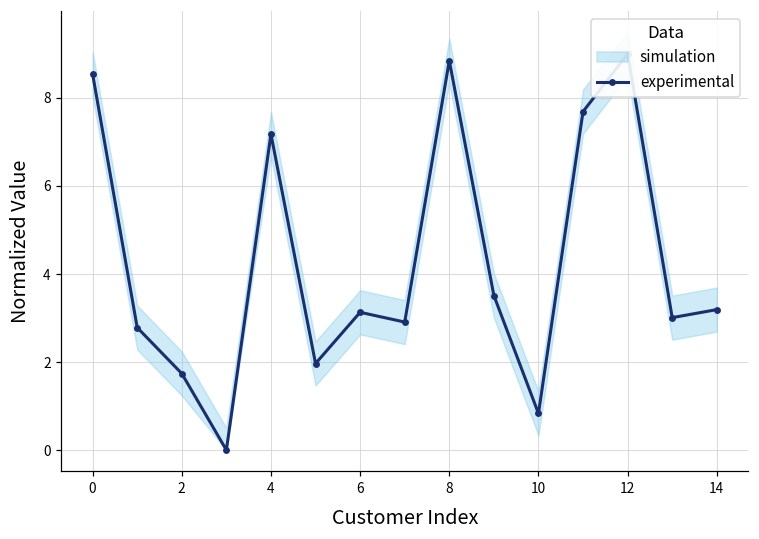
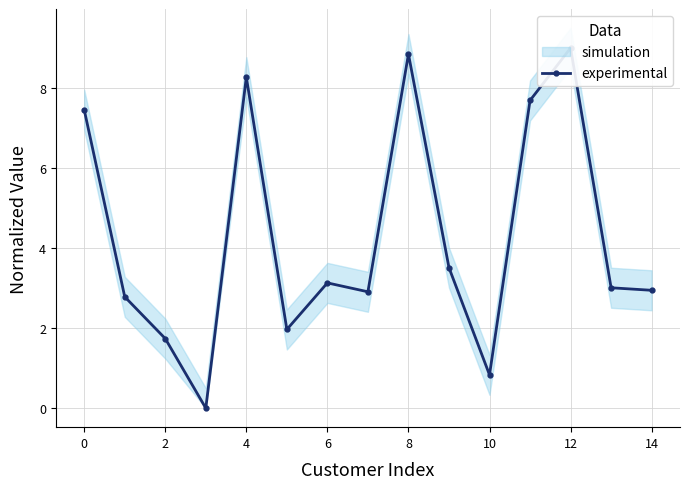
  {
    "experimental": {
-     "0": 8.5,
+     "0": 7.5,
      "2": 1.7,
-     "4": 7.2,
+     "4": 8.3,
      "6": 3.1,
      "8": 8.8,
      "10": 0.8,
-     "14": 3.2
+     "14": 2.9
    }
  }
